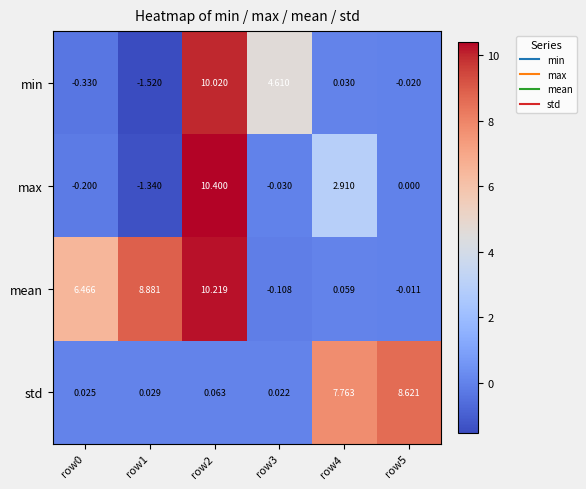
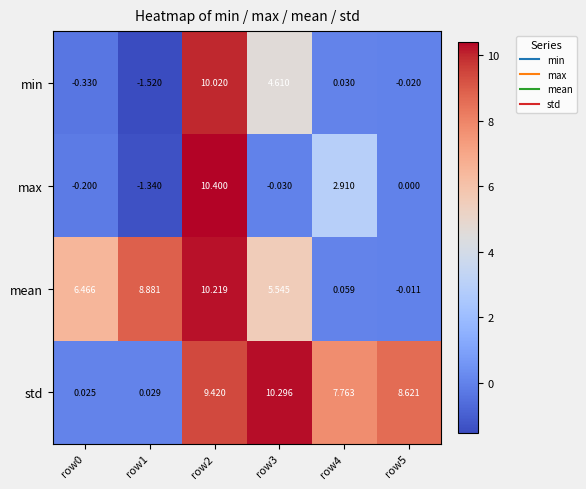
  {
    "min": {
      "row0": -0.330,
      "row1": -1.520,
      "row2": 10.020,
      "row4": 0.030,
      "row5": -0.020
    },
    "max": {
      "row0": -0.200,
      "row1": -1.340,
      "row2": 10.400,
      "row3": -0.030,
      "row4": 2.910,
      "row5": 0.000
    },
    "mean": {
      "row0": 6.466,
      "row1": 8.881,
      "row2": 10.219,
-     "row3": -0.108,
+     "row3": 5.545,
      "row4": 0.059,
      "row5": -0.011
    },
    "std": {
      "row0": 0.025,
      "row1": 0.029,
-     "row2": 0.063,
-     "row3": 0.022,
+     "row2": 9.420,
+     "row3": 10.296,
      "row4": 7.763,
      "row5": 8.621
    }
  }
